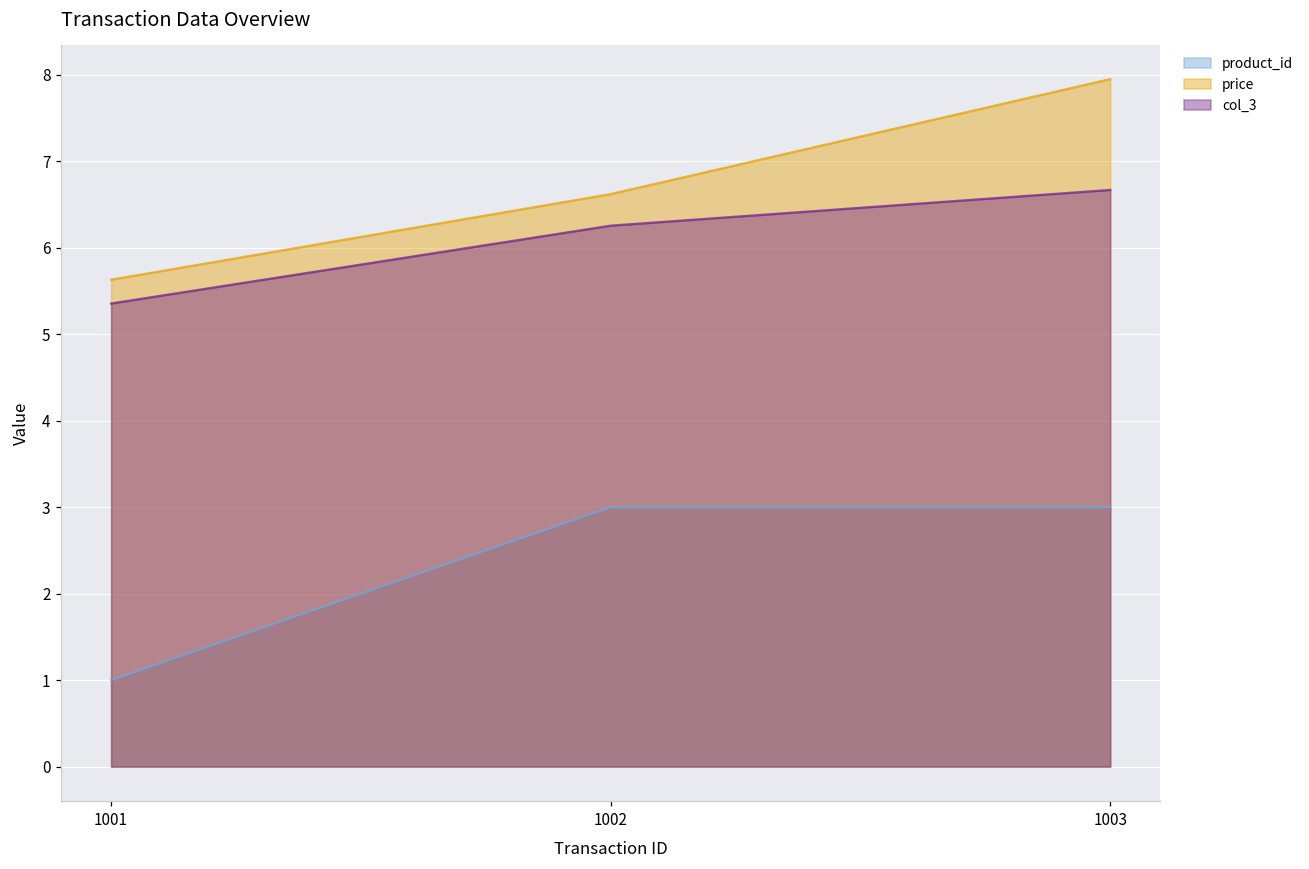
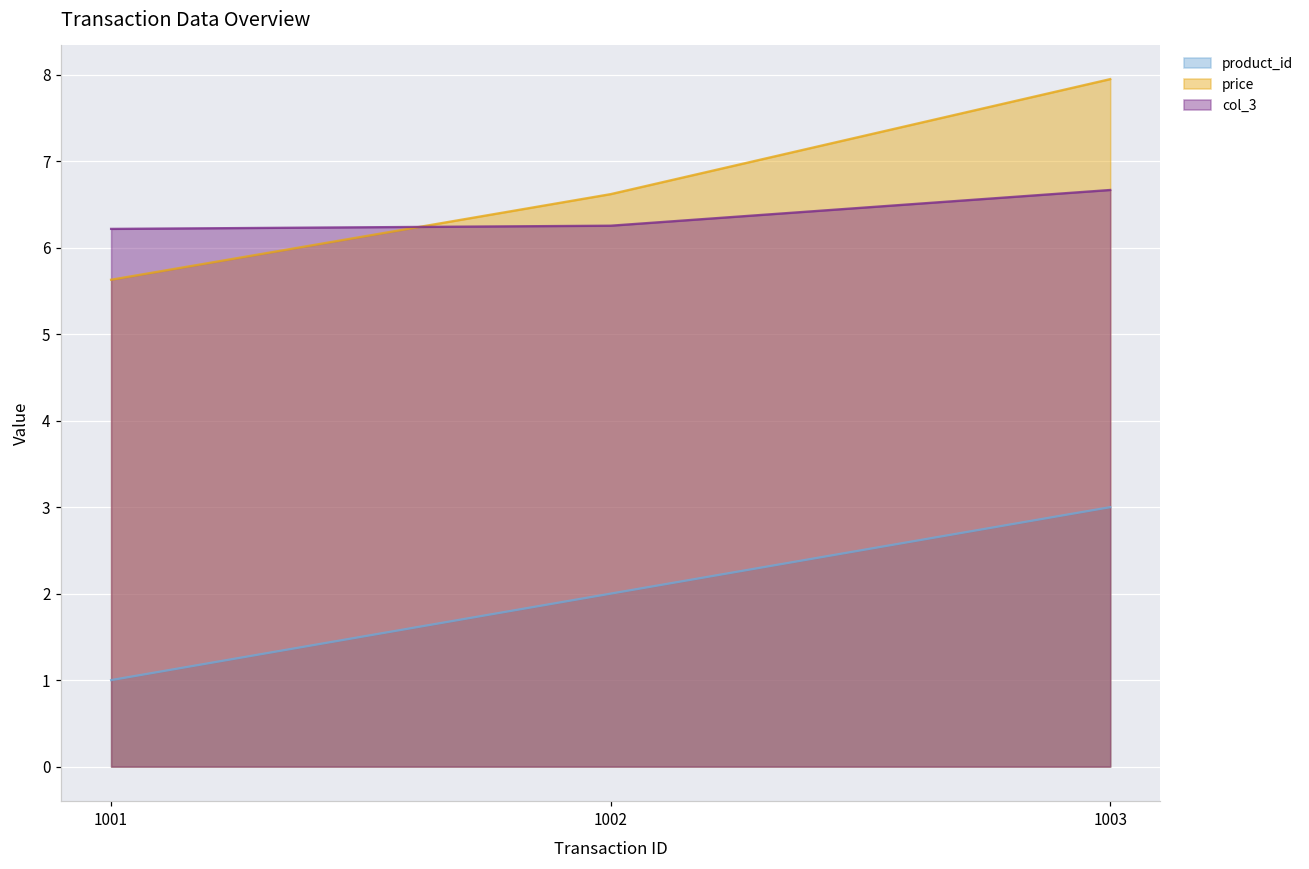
  {
    "product_id": {
      "1001": 1,
-     "1002": 3,
+     "1002": 2,
      "1003": 3
    },
    "price": {
      "1001": 5.6,
      "1002": 6.6,
      "1003": 8.0
    },
    "col_3": {
-     "1001": 5.4,
+     "1001": 6.2,
      "1002": 6.3,
      "1003": 6.7
    }
  }
